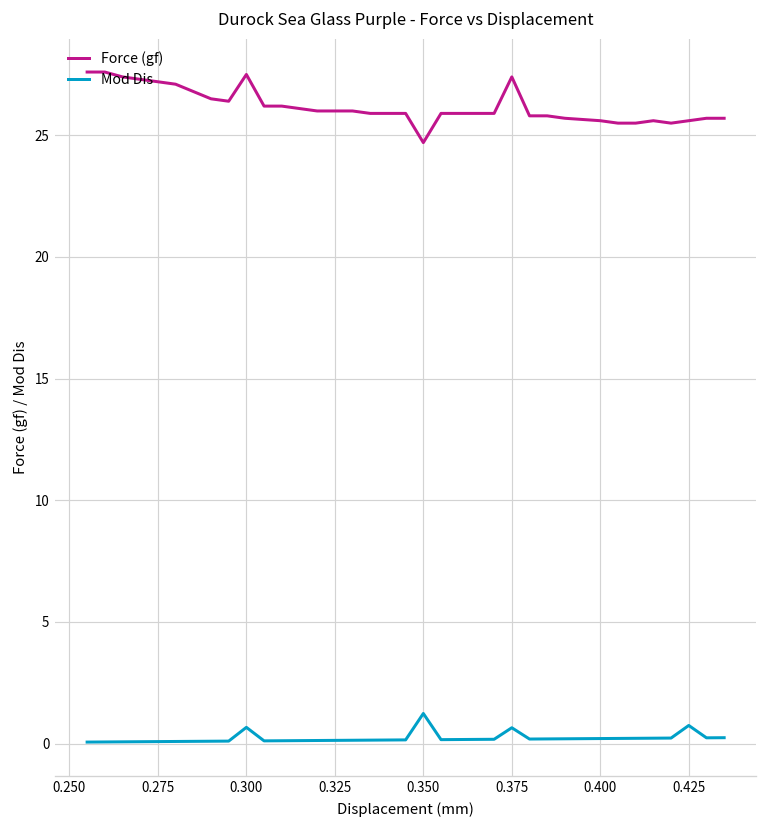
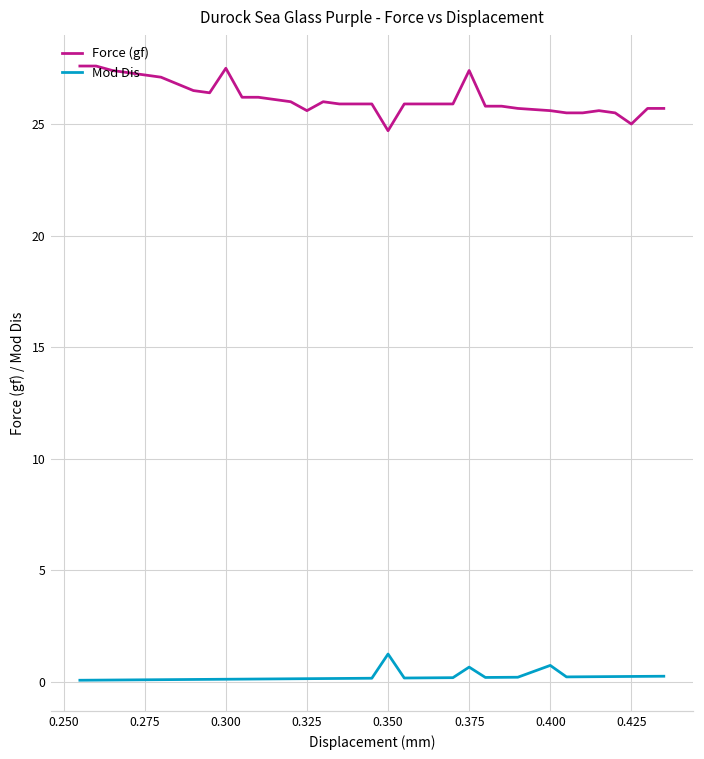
  {
    "Force (gf)": {
      "0.275": 27.2,
      "0.300": 27.5,
-     "0.325": 26.0,
+     "0.325": 25.6,
      "0.350": 24.7,
      "0.375": 27.4,
      "0.400": 25.6,
-     "0.425": 25.6
+     "0.425": 25.0
    },
    "Mod Dis": {
      "0.275": 0.1,
-     "0.300": 0.7,
+     "0.300": 0.1,
      "0.325": 0.1,
      "0.350": 1.2,
      "0.375": 0.7,
-     "0.400": 0.2,
-     "0.425": 0.7
+     "0.400": 0.7,
+     "0.425": 0.2
    }
  }
